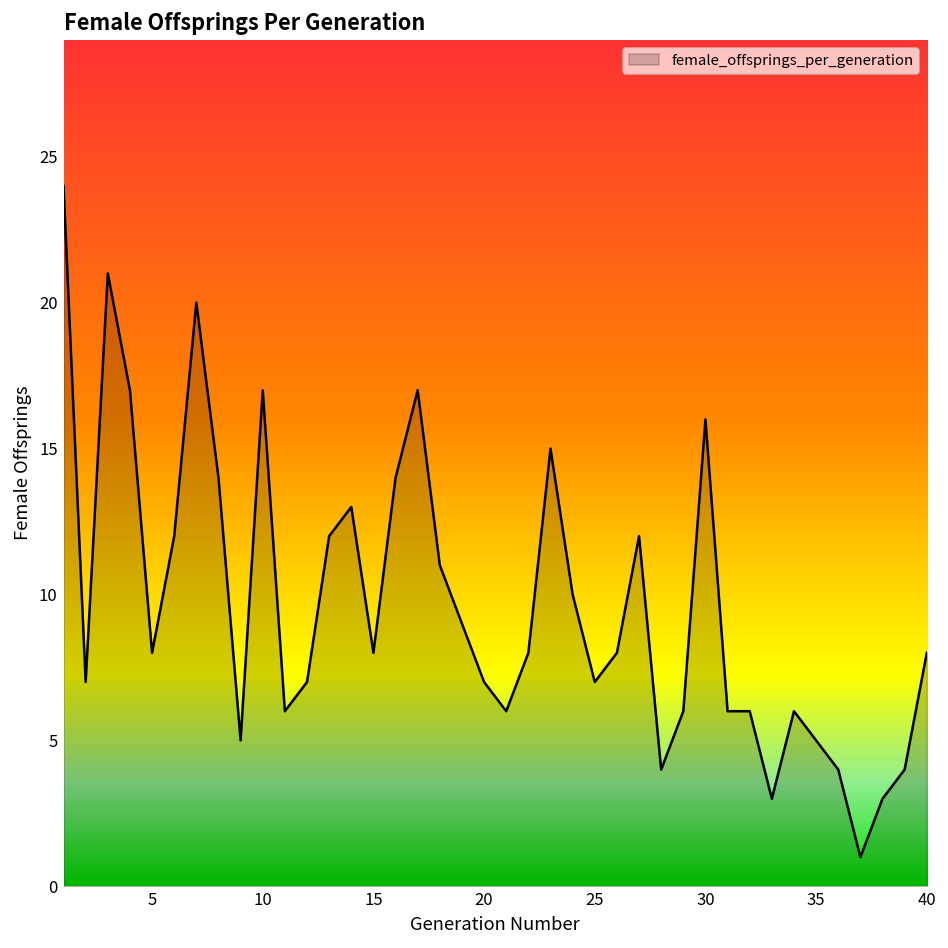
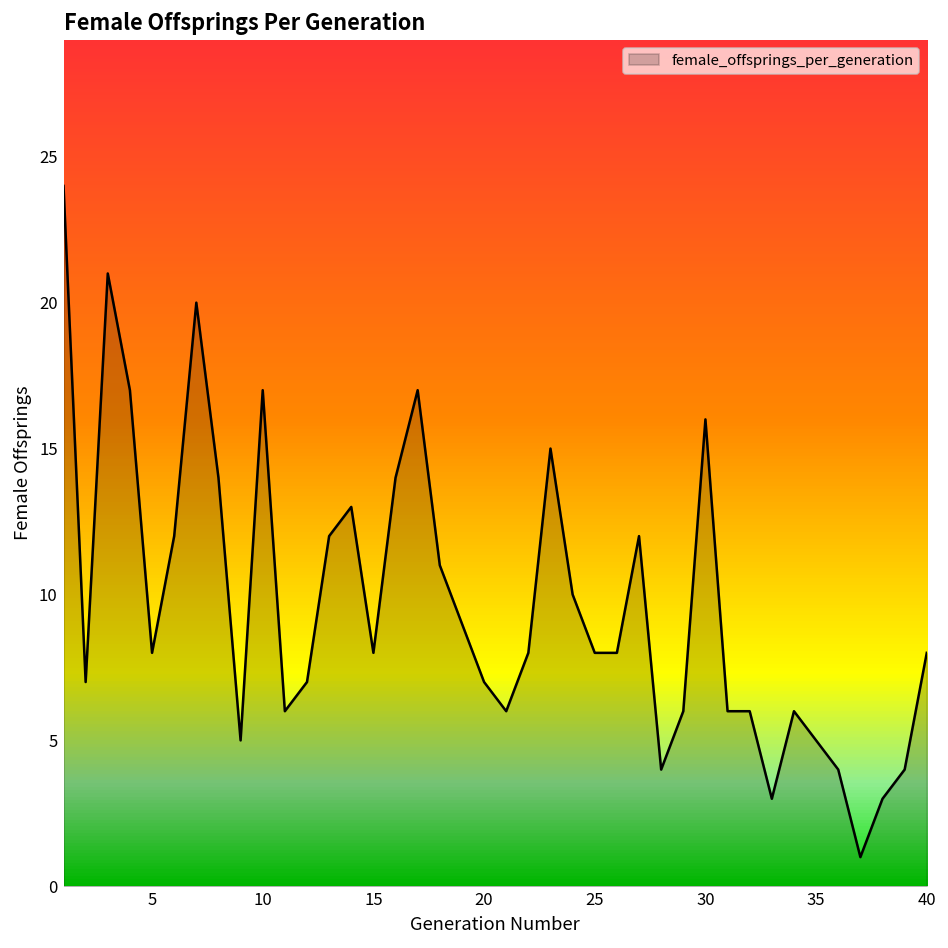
  {
    "5": 8,
    "10": 17,
    "15": 8,
    "20": 7,
-   "25": 7,
+   "25": 8,
    "30": 16,
    "35": 5,
    "40": 8
  }
